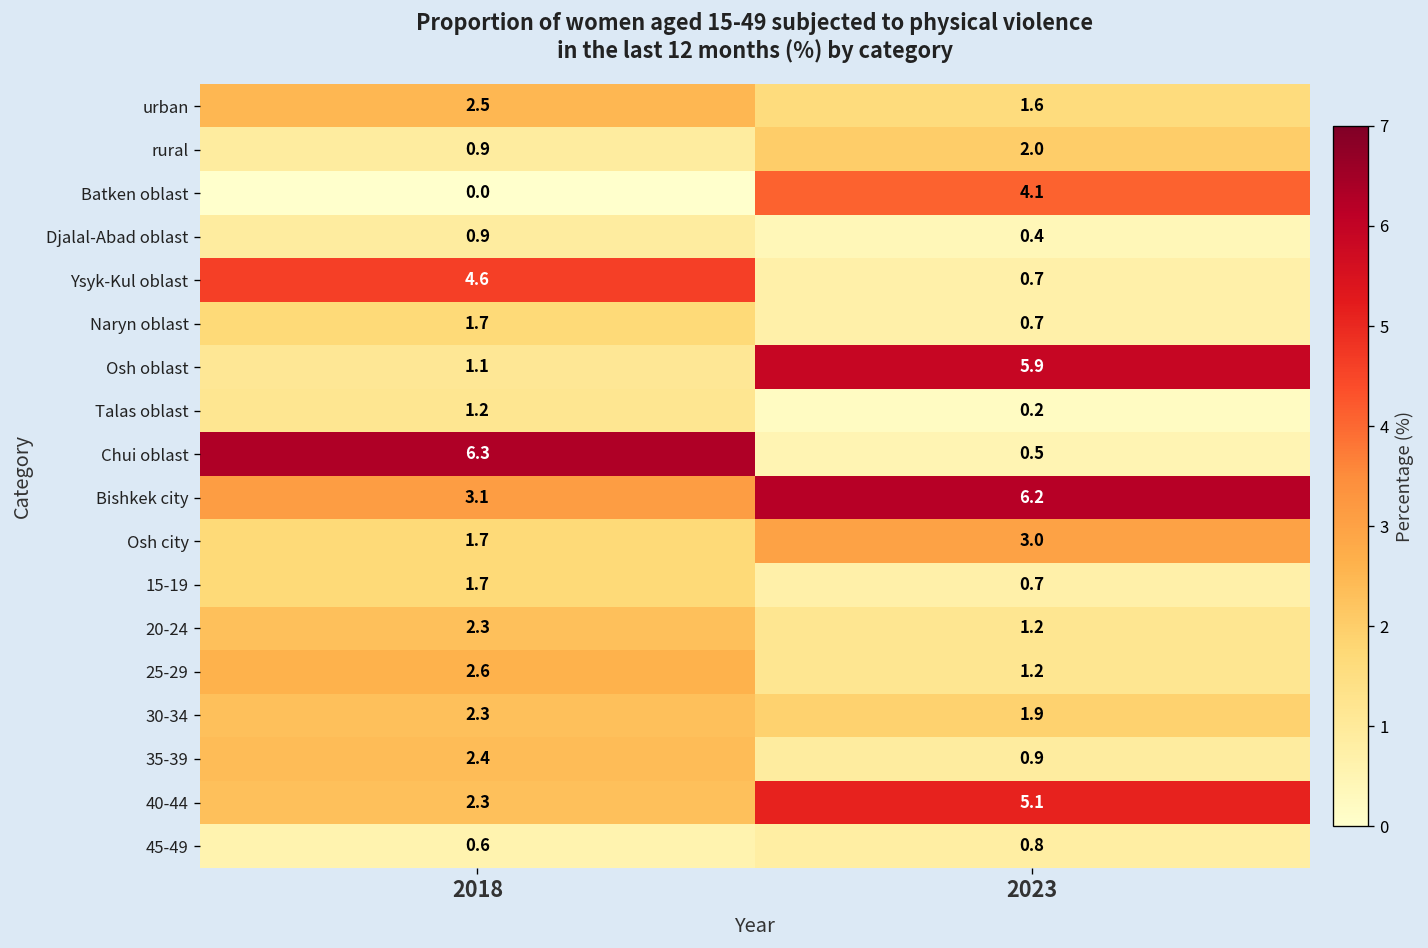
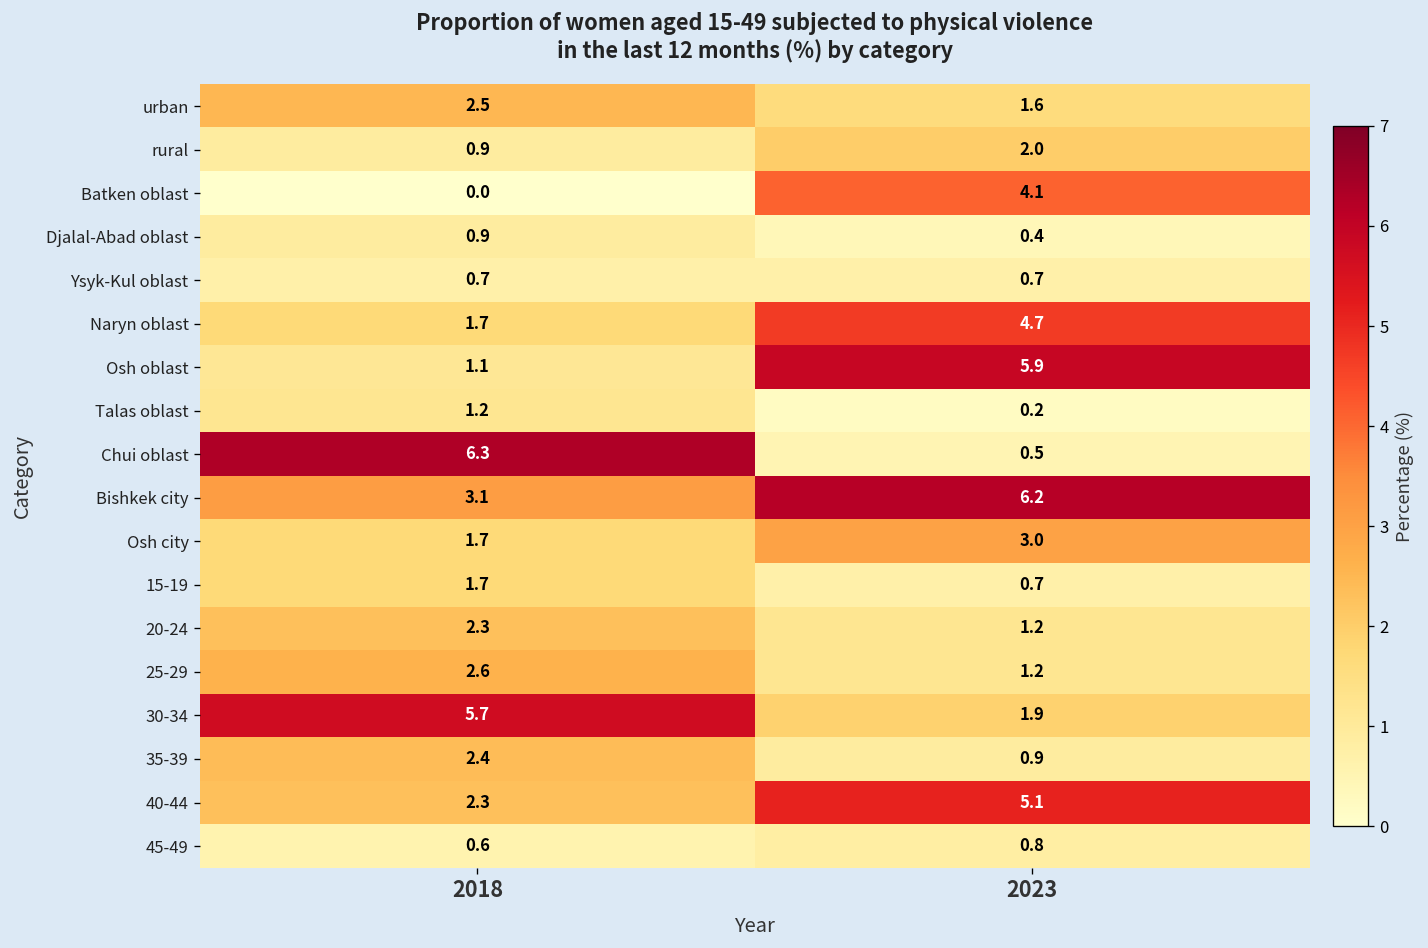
  {
    "urban": {
      "2018": 2.5,
      "2023": 1.6
    },
    "rural": {
      "2018": 0.9,
      "2023": 2.0
    },
    "Batken oblast": {
      "2018": 0.0,
      "2023": 4.1
    },
    "Djalal-Abad oblast": {
      "2018": 0.9,
      "2023": 0.4
    },
    "Ysyk-Kul oblast": {
-     "2018": 4.6,
+     "2018": 0.7,
      "2023": 0.7
    },
    "Naryn oblast": {
      "2018": 1.7,
-     "2023": 0.7
+     "2023": 4.7
    },
    "Osh oblast": {
      "2018": 1.1,
      "2023": 5.9
    },
    "Talas oblast": {
      "2018": 1.2,
      "2023": 0.2
    },
    "Chui oblast": {
      "2018": 6.3,
      "2023": 0.5
    },
    "Bishkek city": {
      "2018": 3.1,
      "2023": 6.2
    },
    "Osh city": {
      "2018": 1.7,
      "2023": 3.0
    },
    "15-19": {
      "2018": 1.7,
      "2023": 0.7
    },
    "20-24": {
      "2018": 2.3,
      "2023": 1.2
    },
    "25-29": {
      "2018": 2.6,
      "2023": 1.2
    },
    "30-34": {
-     "2018": 2.3,
+     "2018": 5.7,
      "2023": 1.9
    },
    "35-39": {
      "2018": 2.4,
      "2023": 0.9
    },
    "40-44": {
      "2018": 2.3,
      "2023": 5.1
    },
    "45-49": {
      "2018": 0.6,
      "2023": 0.8
    }
  }
